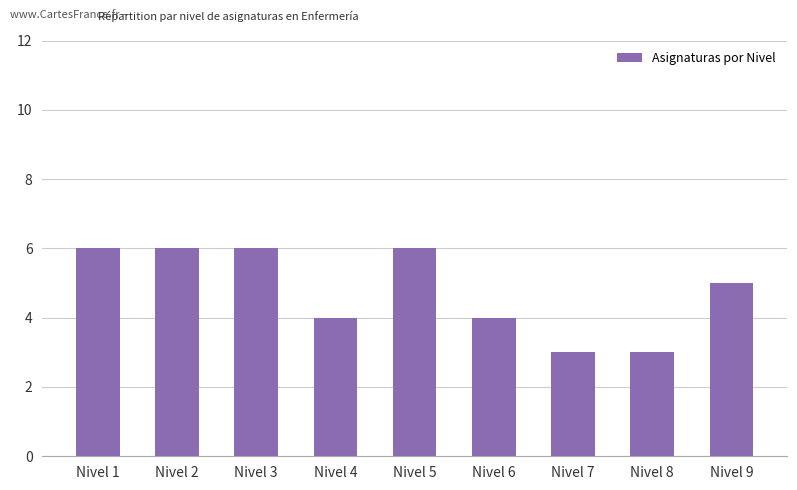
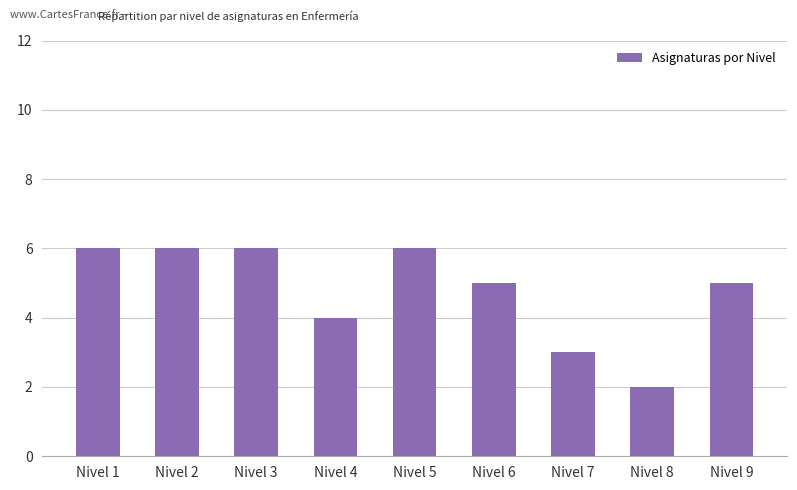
  {
    "Nivel 1": 6,
    "Nivel 2": 6,
    "Nivel 3": 6,
    "Nivel 4": 4,
    "Nivel 5": 6,
-   "Nivel 6": 4,
+   "Nivel 6": 5,
    "Nivel 7": 3,
-   "Nivel 8": 3,
+   "Nivel 8": 2,
    "Nivel 9": 5
  }
